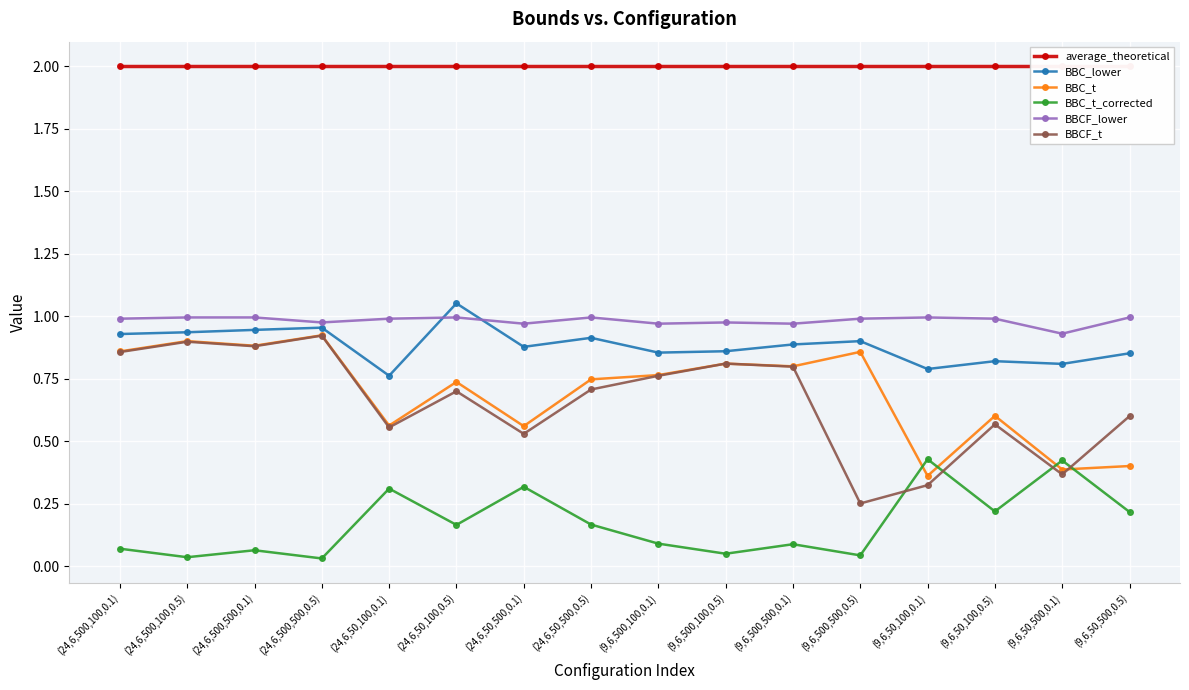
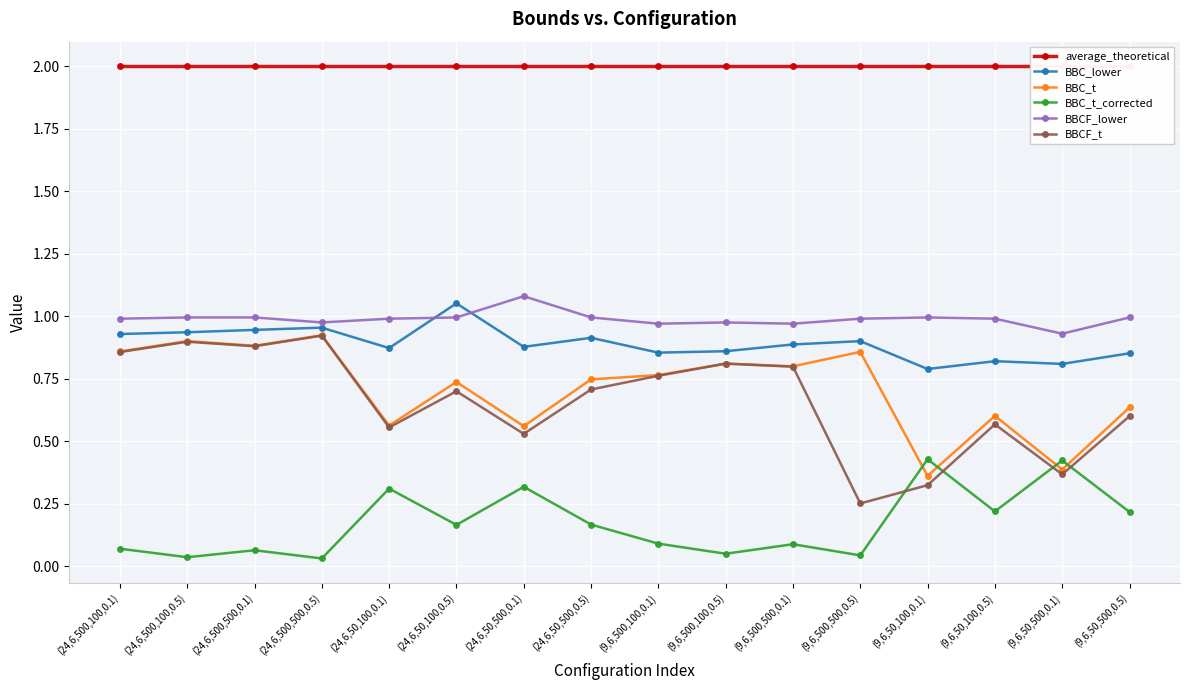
  {
    "average_theoretical": {
      "(24,6,500,100,0.1)": 2.00,
      "(24,6,500,100,0.5)": 2.00,
      "(24,6,500,500,0.1)": 2.00,
      "(24,6,500,500,0.5)": 2.00,
      "(24,6,50,100,0.1)": 2.00,
      "(24,6,50,100,0.5)": 2.00,
      "(24,6,50,500,0.1)": 2.00,
      "(24,6,50,500,0.5)": 2.00,
      "(9,6,500,100,0.1)": 2.00,
      "(9,6,500,100,0.5)": 2.00,
      "(9,6,500,500,0.1)": 2.00,
      "(9,6,500,500,0.5)": 2.00,
      "(9,6,50,100,0.1)": 2.00,
      "(9,6,50,100,0.5)": 2.00
    },
    "BBC_lower": {
      "(24,6,500,100,0.1)": 0.93,
      "(24,6,500,100,0.5)": 0.94,
      "(24,6,500,500,0.1)": 0.95,
      "(24,6,500,500,0.5)": 0.95,
-     "(24,6,50,100,0.1)": 0.76,
+     "(24,6,50,100,0.1)": 0.87,
      "(24,6,50,100,0.5)": 1.05,
      "(24,6,50,500,0.1)": 0.88,
      "(24,6,50,500,0.5)": 0.91,
      "(9,6,500,100,0.1)": 0.85,
      "(9,6,500,100,0.5)": 0.86,
      "(9,6,500,500,0.1)": 0.89,
      "(9,6,500,500,0.5)": 0.90,
      "(9,6,50,100,0.1)": 0.79,
      "(9,6,50,100,0.5)": 0.82,
      "(9,6,50,500,0.1)": 0.81,
      "(9,6,50,500,0.5)": 0.85
    },
    "BBC_t": {
      "(24,6,50,100,0.5)": 0.74,
      "(24,6,50,500,0.1)": 0.56,
      "(24,6,50,500,0.5)": 0.75,
      "(9,6,500,500,0.5)": 0.86,
      "(9,6,50,100,0.1)": 0.36,
      "(9,6,50,100,0.5)": 0.60,
      "(9,6,50,500,0.1)": 0.39,
-     "(9,6,50,500,0.5)": 0.40
+     "(9,6,50,500,0.5)": 0.63
    },
    "BBC_t_corrected": {
      "(24,6,500,100,0.1)": 0.07,
      "(24,6,500,100,0.5)": 0.04,
      "(24,6,500,500,0.1)": 0.06,
      "(24,6,500,500,0.5)": 0.03,
      "(24,6,50,100,0.1)": 0.31,
      "(24,6,50,100,0.5)": 0.16,
      "(24,6,50,500,0.1)": 0.32,
      "(24,6,50,500,0.5)": 0.17,
      "(9,6,500,100,0.1)": 0.09,
      "(9,6,500,100,0.5)": 0.05,
      "(9,6,500,500,0.1)": 0.09,
      "(9,6,500,500,0.5)": 0.04,
      "(9,6,50,100,0.1)": 0.43,
      "(9,6,50,100,0.5)": 0.22,
      "(9,6,50,500,0.1)": 0.42,
      "(9,6,50,500,0.5)": 0.22
    },
    "BBCF_lower": {
      "(24,6,500,100,0.1)": 0.99,
      "(24,6,500,100,0.5)": 1.00,
      "(24,6,500,500,0.1)": 1.00,
      "(24,6,500,500,0.5)": 0.98,
      "(24,6,50,100,0.1)": 0.99,
      "(24,6,50,100,0.5)": 1.00,
-     "(24,6,50,500,0.1)": 0.97,
+     "(24,6,50,500,0.1)": 1.08,
      "(24,6,50,500,0.5)": 1.00,
      "(9,6,500,100,0.1)": 0.97,
      "(9,6,500,100,0.5)": 0.98,
      "(9,6,500,500,0.1)": 0.97,
      "(9,6,500,500,0.5)": 0.99,
      "(9,6,50,100,0.1)": 1.00,
      "(9,6,50,100,0.5)": 0.99,
      "(9,6,50,500,0.1)": 0.93,
      "(9,6,50,500,0.5)": 1.00
    },
    "BBCF_t": {
      "(24,6,50,100,0.5)": 0.70,
      "(24,6,50,500,0.1)": 0.53,
      "(24,6,50,500,0.5)": 0.71,
      "(9,6,500,500,0.5)": 0.25,
      "(9,6,50,100,0.1)": 0.32,
      "(9,6,50,100,0.5)": 0.57,
      "(9,6,50,500,0.1)": 0.37,
      "(9,6,50,500,0.5)": 0.60
    }
  }
